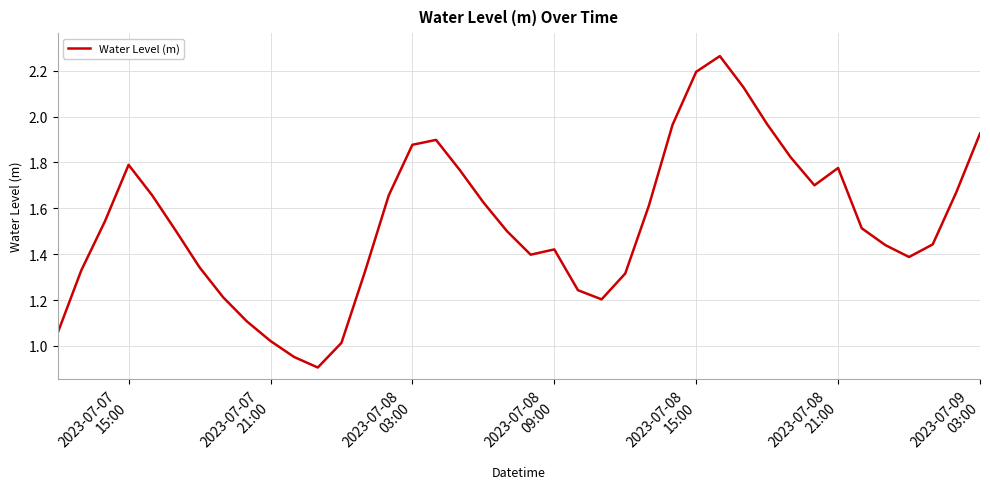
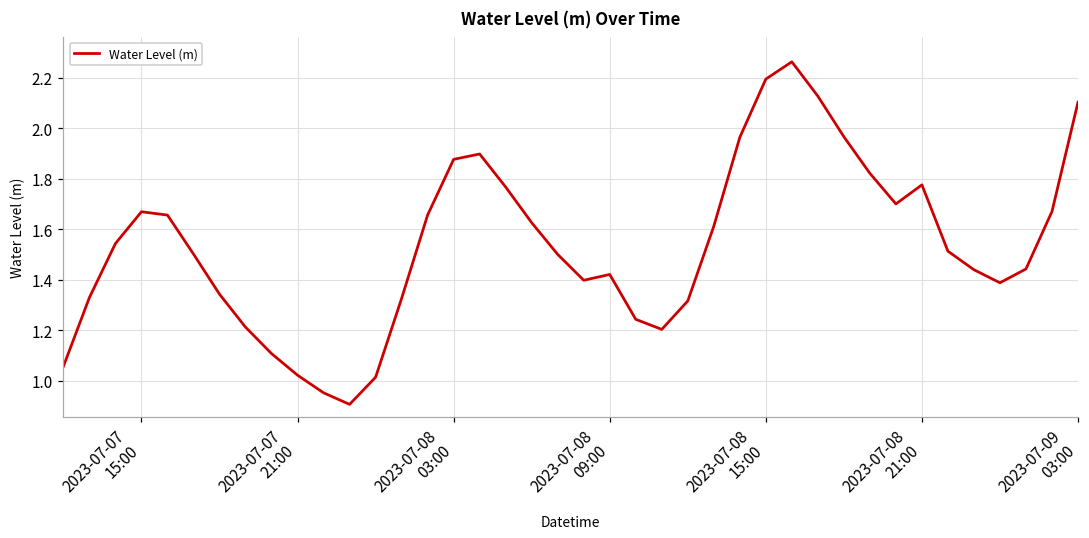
  {
-   "2023-07-07 15:00": 1.79,
+   "2023-07-07 15:00": 1.67,
    "2023-07-07 21:00": 1.02,
    "2023-07-08 03:00": 1.88,
    "2023-07-08 09:00": 1.42,
    "2023-07-08 15:00": 2.20,
    "2023-07-08 21:00": 1.78,
-   "2023-07-09 03:00": 1.93
+   "2023-07-09 03:00": 2.10
  }
